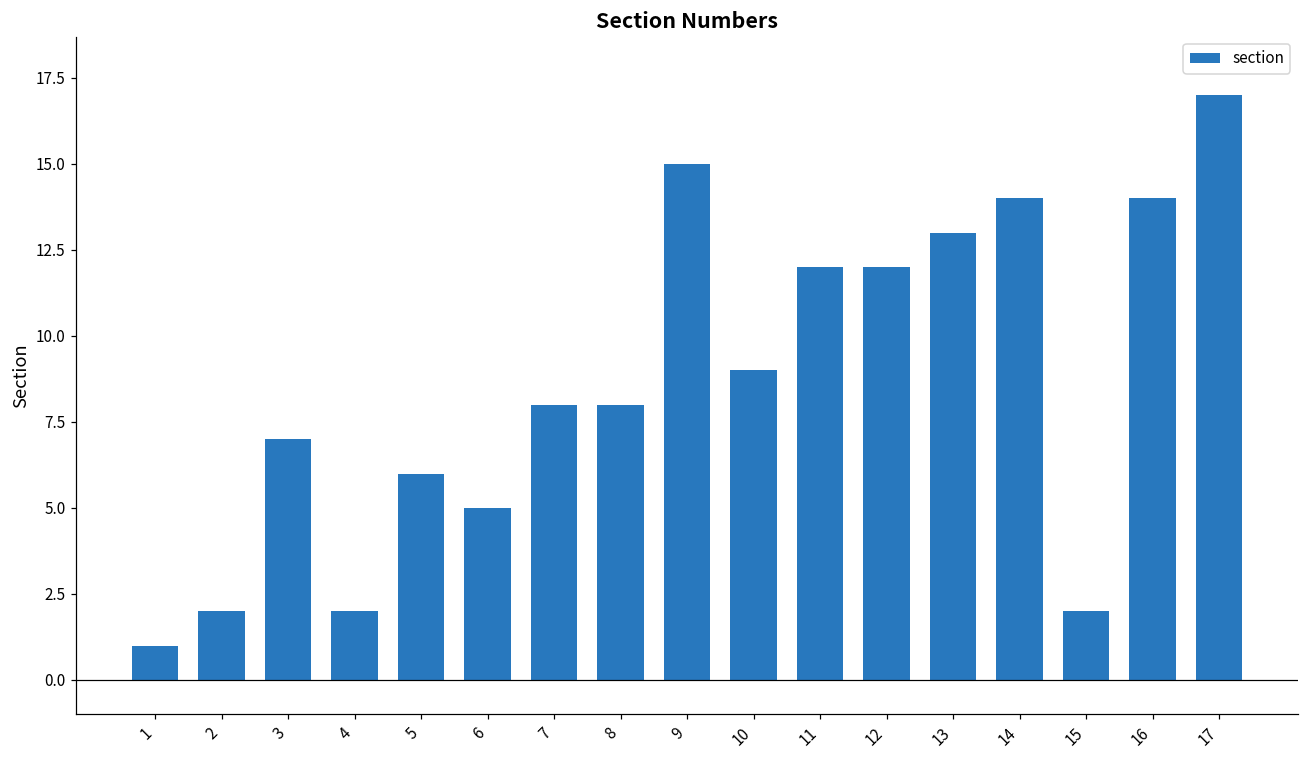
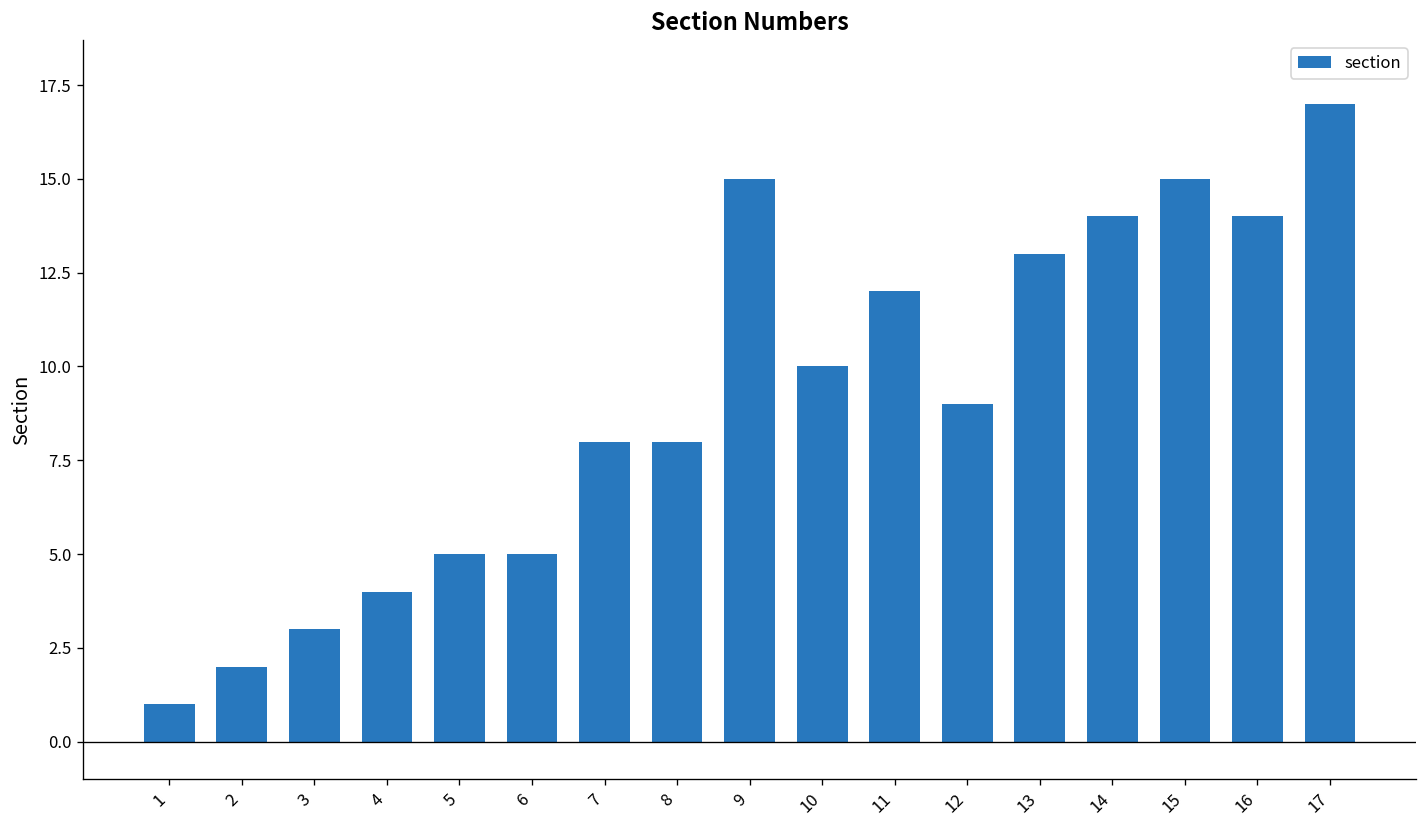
  {
    "1": 1,
    "2": 2,
-   "3": 7,
-   "4": 2,
-   "5": 6,
+   "3": 3,
+   "4": 4,
+   "5": 5,
    "6": 5,
    "7": 8,
    "8": 8,
    "9": 15,
-   "10": 9,
+   "10": 10,
    "11": 12,
-   "12": 12,
+   "12": 9,
    "13": 13,
    "14": 14,
-   "15": 2,
+   "15": 15,
    "16": 14,
    "17": 17
  }
